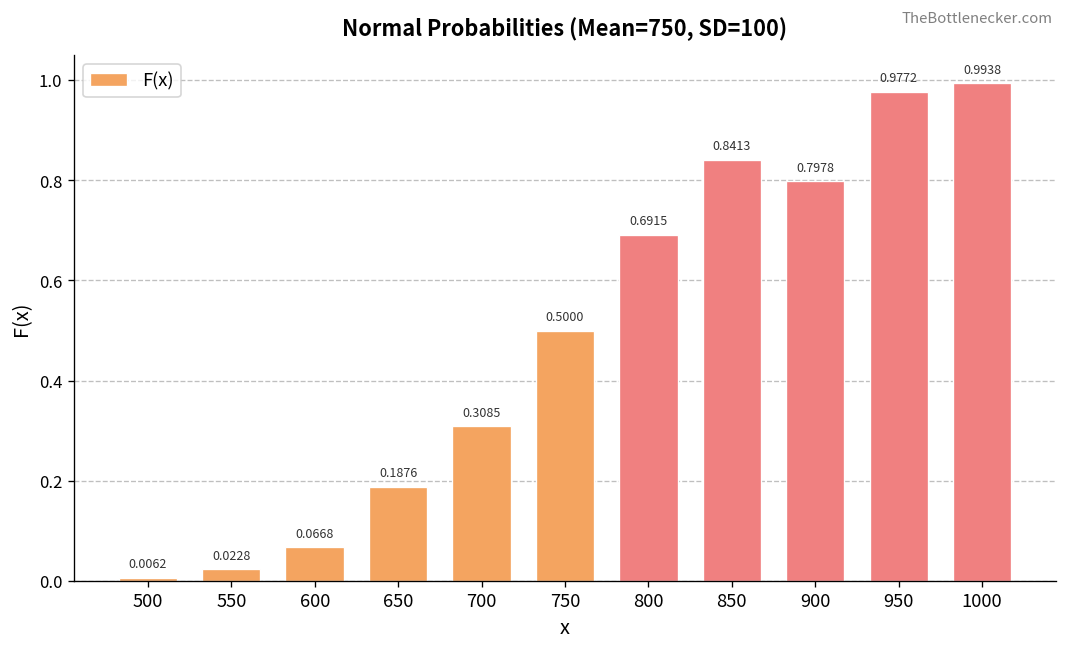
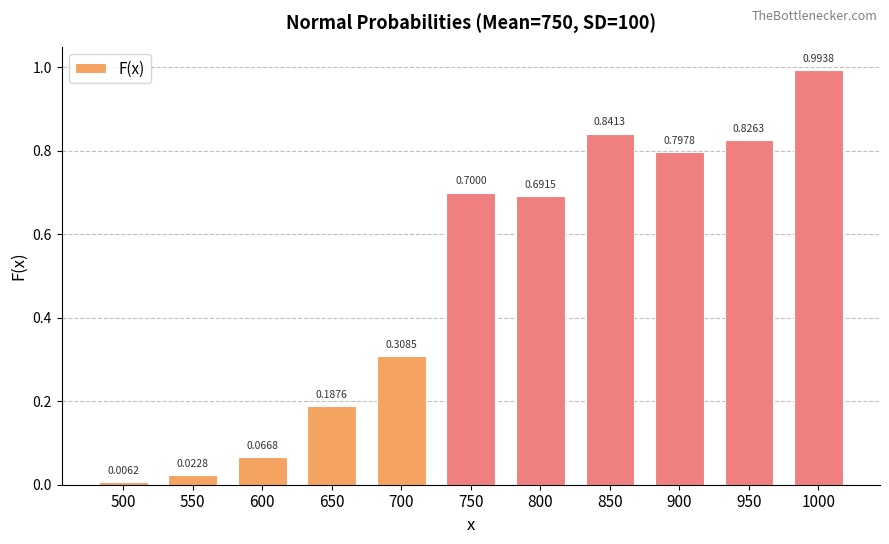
  {
    "500": 0.0062,
    "550": 0.0228,
    "600": 0.0668,
    "650": 0.1876,
    "700": 0.3085,
-   "750": 0.5000,
+   "750": 0.7000,
    "800": 0.6915,
    "850": 0.8413,
    "900": 0.7978,
-   "950": 0.9772,
+   "950": 0.8263,
    "1000": 0.9938
  }
